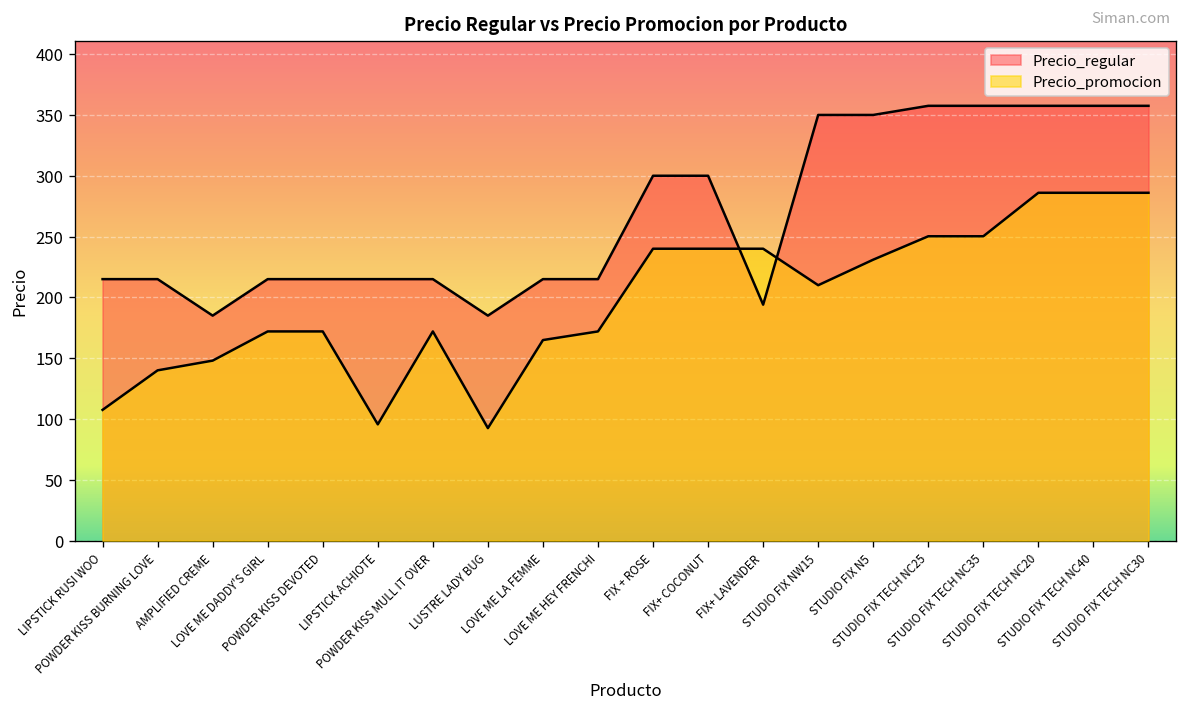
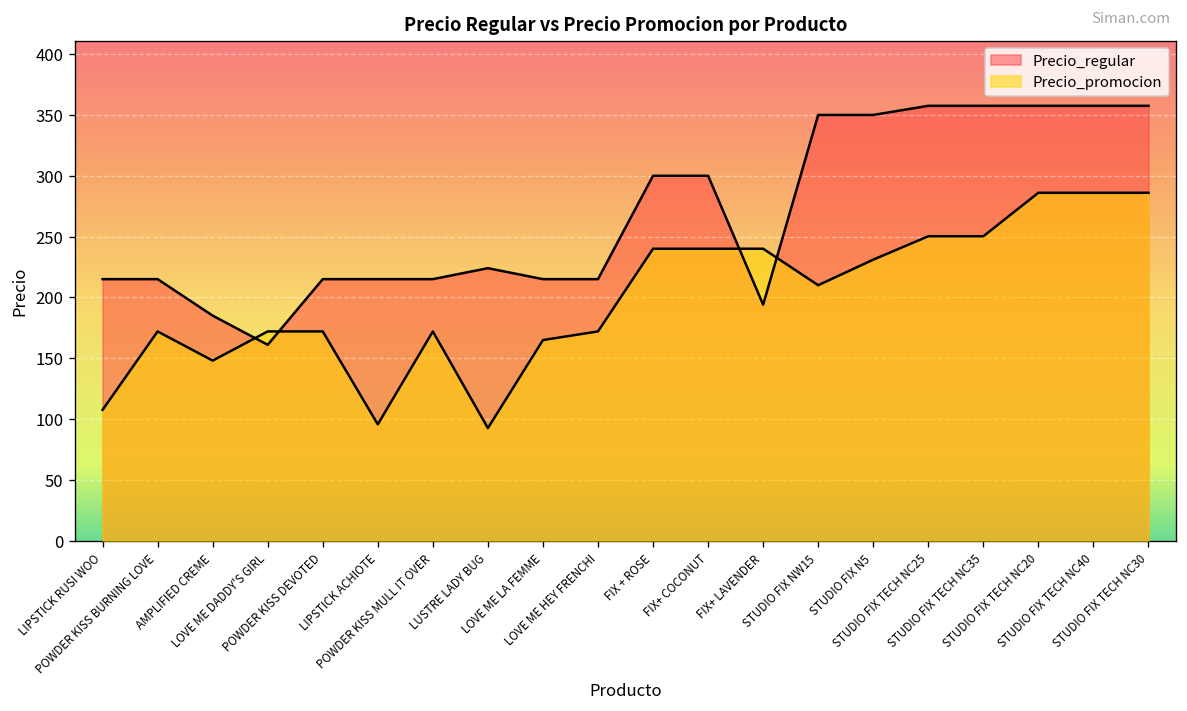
  {
    "Precio_regular": {
      "LIPSTICK RUSI WOO": 215,
      "POWDER KISS BURNING LOVE": 215,
      "AMPLIFIED CREME": 185,
-     "LOVE ME DADDY'S GIRL": 215,
+     "LOVE ME DADDY'S GIRL": 161,
      "POWDER KISS DEVOTED": 215,
      "LIPSTICK ACHIOTE": 215,
      "POWDER KISS MULL IT OVER": 215,
-     "LUSTRE LADY BUG": 185,
+     "LUSTRE LADY BUG": 224,
      "LOVE ME LA FEMME": 215,
      "LOVE ME HEY FRENCHI": 215,
      "FIX + ROSE": 300,
      "FIX+ COCONUT": 300,
      "FIX+ LAVENDER": 194,
      "STUDIO FIX NW15": 350,
      "STUDIO FIX N5": 350,
      "STUDIO FIX TECH NC25": 358,
      "STUDIO FIX TECH NC35": 358,
      "STUDIO FIX TECH NC20": 358,
      "STUDIO FIX TECH NC40": 358,
      "STUDIO FIX TECH NC30": 358
    },
    "Precio_promocion": {
      "LIPSTICK RUSI WOO": 108,
-     "POWDER KISS BURNING LOVE": 140,
+     "POWDER KISS BURNING LOVE": 172,
      "AMPLIFIED CREME": 148,
      "LOVE ME DADDY'S GIRL": 172,
      "POWDER KISS DEVOTED": 172,
      "LIPSTICK ACHIOTE": 96,
      "POWDER KISS MULL IT OVER": 172,
      "LUSTRE LADY BUG": 93,
      "LOVE ME LA FEMME": 165,
      "LOVE ME HEY FRENCHI": 172,
      "FIX + ROSE": 240,
      "FIX+ COCONUT": 240,
      "FIX+ LAVENDER": 240,
      "STUDIO FIX NW15": 210,
      "STUDIO FIX N5": 231,
      "STUDIO FIX TECH NC25": 250,
      "STUDIO FIX TECH NC35": 250,
      "STUDIO FIX TECH NC20": 286,
      "STUDIO FIX TECH NC40": 286,
      "STUDIO FIX TECH NC30": 286
    }
  }
